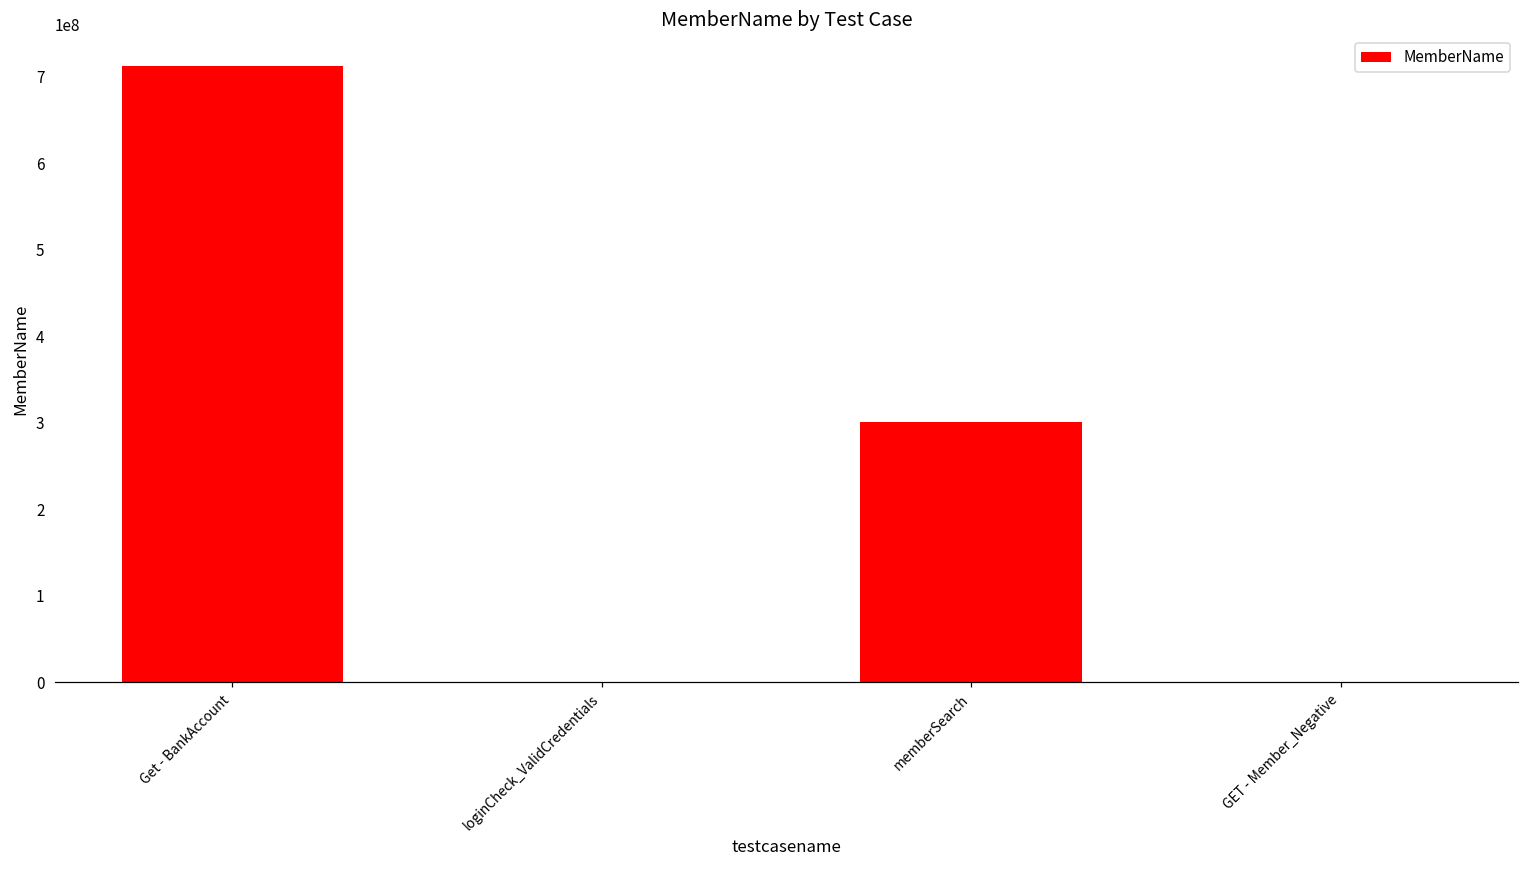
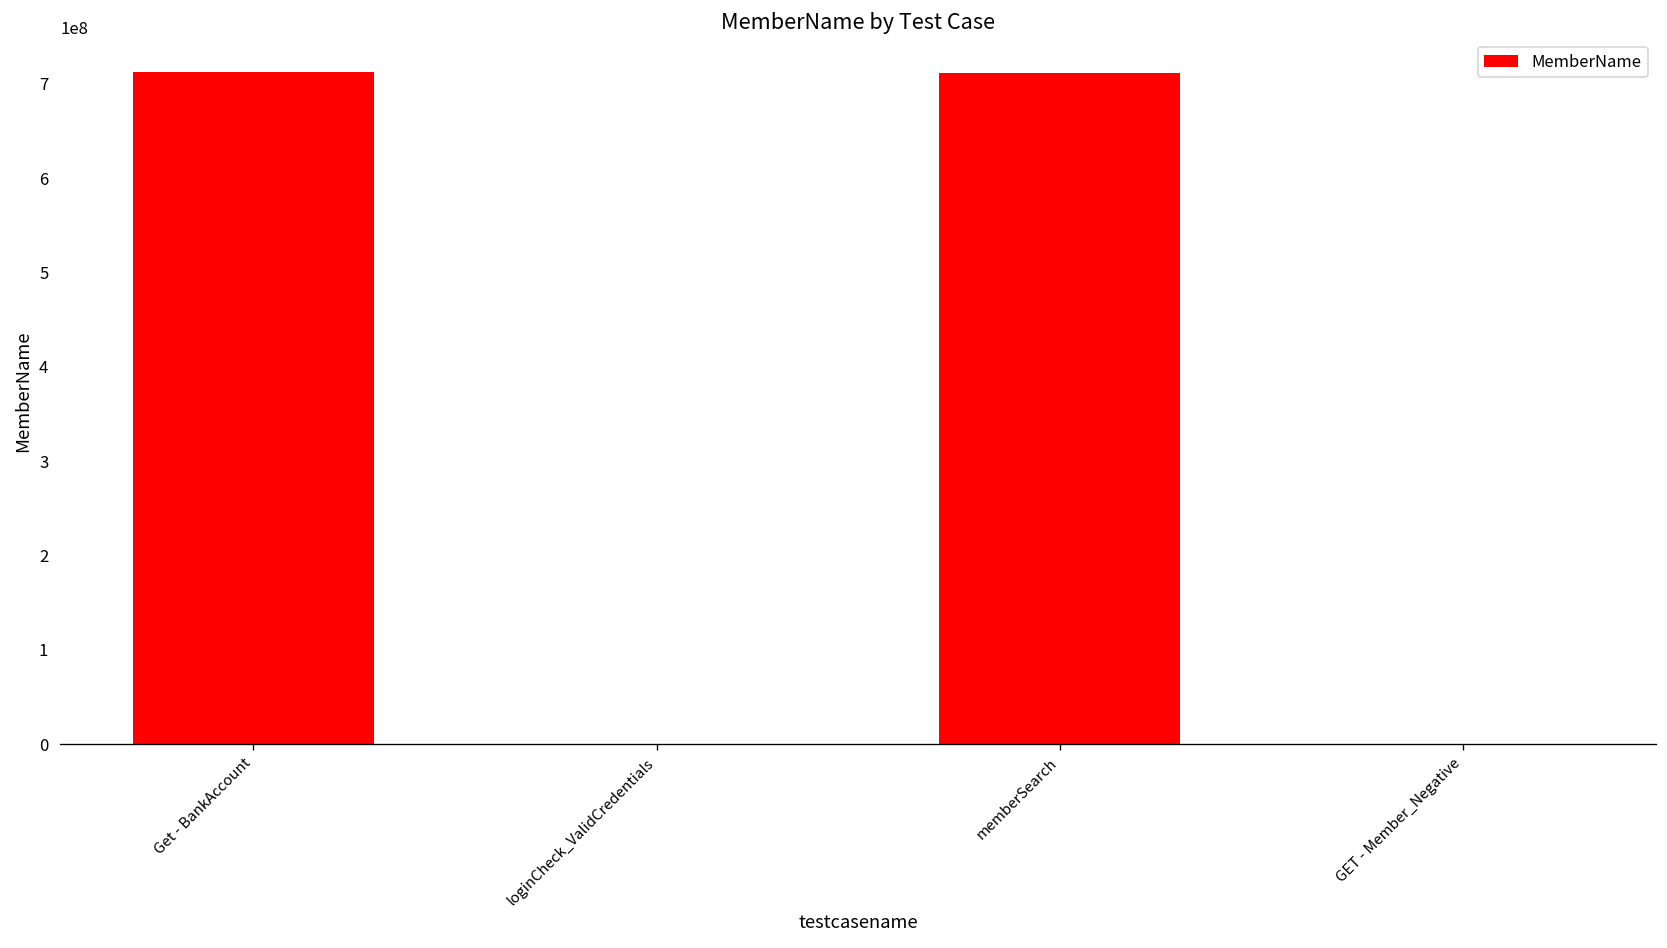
  {
    "Get - BankAccount": 710000000,
-   "memberSearch": 300000000
+   "memberSearch": 710000000
  }
